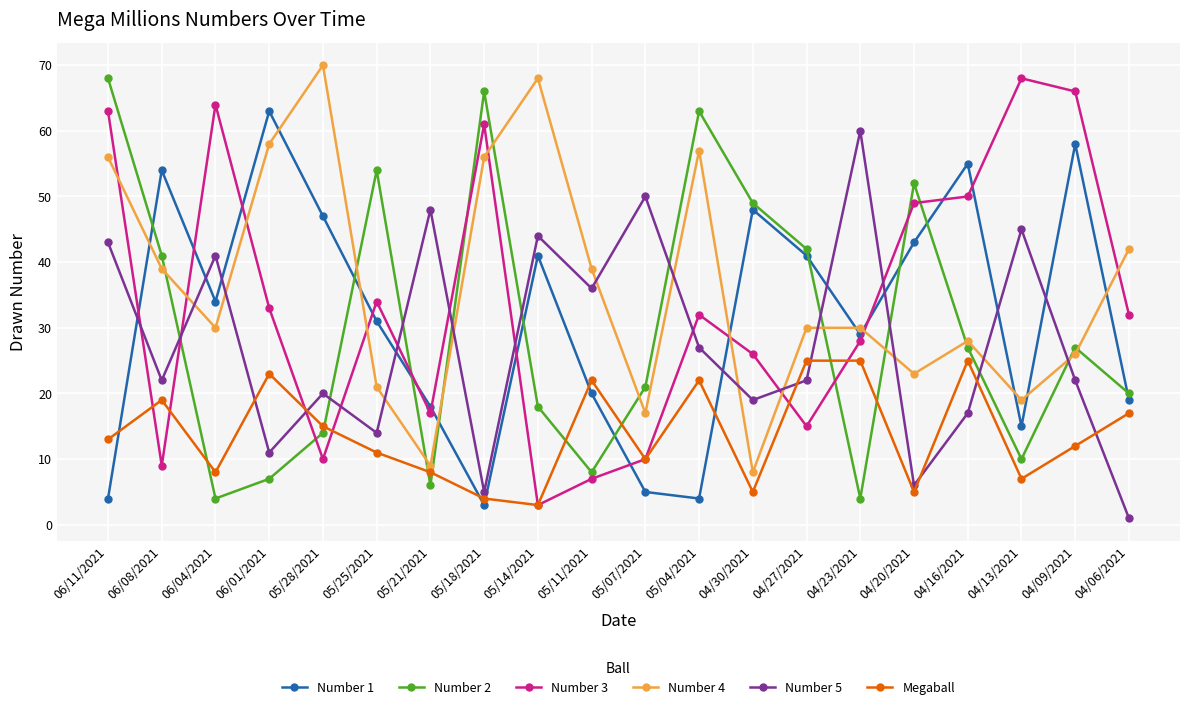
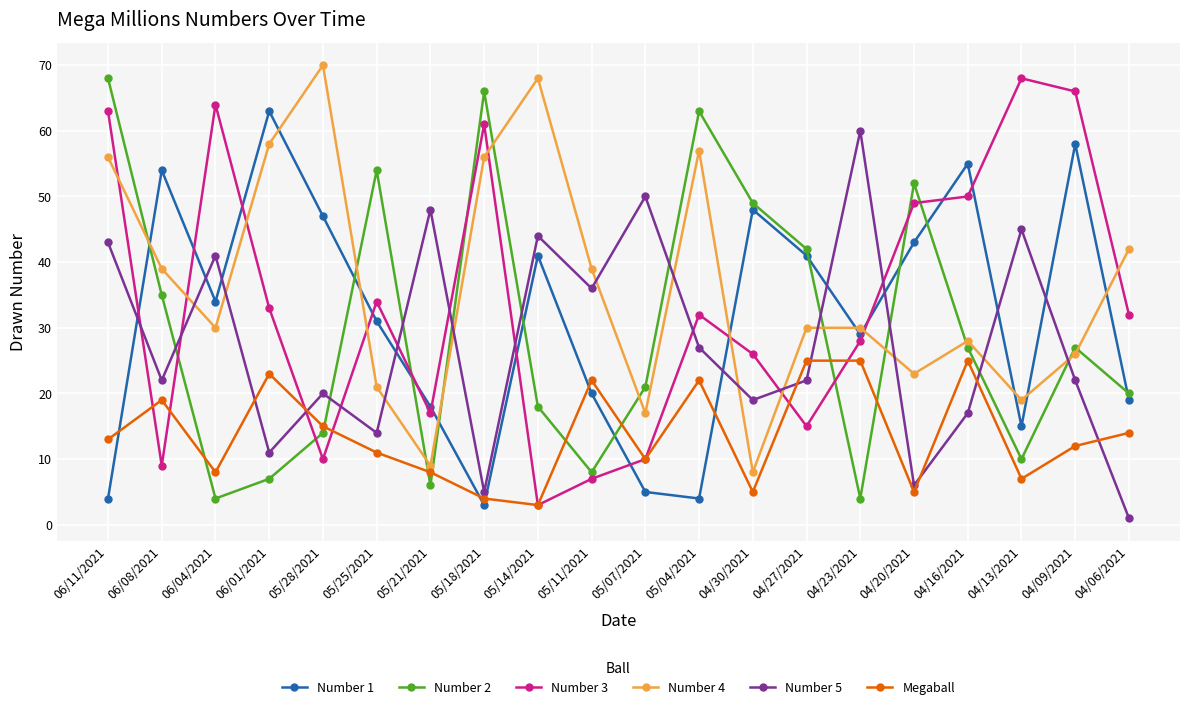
  {
    "Number 1": {
      "06/11/2021": 4,
      "06/08/2021": 54,
      "06/04/2021": 34,
      "06/01/2021": 63,
      "05/28/2021": 47,
      "05/25/2021": 31,
      "05/21/2021": 18,
      "05/18/2021": 3,
      "05/14/2021": 41,
      "05/11/2021": 20,
      "05/07/2021": 5,
      "05/04/2021": 4,
      "04/30/2021": 48,
      "04/27/2021": 41,
      "04/23/2021": 29,
      "04/20/2021": 43,
      "04/16/2021": 55,
      "04/13/2021": 15,
      "04/09/2021": 58,
      "04/06/2021": 19
    },
    "Number 2": {
      "06/11/2021": 68,
-     "06/08/2021": 41,
+     "06/08/2021": 35,
      "06/04/2021": 4,
      "06/01/2021": 7,
      "05/28/2021": 14,
      "05/25/2021": 54,
      "05/21/2021": 6,
      "05/18/2021": 66,
      "05/14/2021": 18,
      "05/11/2021": 8,
      "05/07/2021": 21,
      "05/04/2021": 63,
      "04/30/2021": 49,
      "04/27/2021": 42,
      "04/23/2021": 4,
      "04/20/2021": 52,
      "04/16/2021": 27,
      "04/13/2021": 10,
      "04/09/2021": 27,
      "04/06/2021": 20
    },
    "Number 3": {
      "06/11/2021": 63,
      "06/08/2021": 9,
      "06/04/2021": 64,
      "06/01/2021": 33,
      "05/28/2021": 10,
      "05/25/2021": 34,
      "05/21/2021": 17,
      "05/18/2021": 61,
      "05/11/2021": 7,
      "05/04/2021": 32,
      "04/30/2021": 26,
      "04/27/2021": 15,
      "04/23/2021": 28,
      "04/20/2021": 49,
      "04/16/2021": 50,
      "04/13/2021": 68,
      "04/09/2021": 66,
      "04/06/2021": 32
    },
    "Number 4": {
      "06/11/2021": 56,
      "06/08/2021": 39,
      "06/04/2021": 30,
      "06/01/2021": 58,
      "05/28/2021": 70,
      "05/25/2021": 21,
      "05/21/2021": 9,
      "05/18/2021": 56,
      "05/14/2021": 68,
      "05/11/2021": 39,
      "05/07/2021": 17,
      "05/04/2021": 57,
      "04/30/2021": 8,
      "04/27/2021": 30,
      "04/23/2021": 30,
      "04/20/2021": 23,
      "04/16/2021": 28,
      "04/13/2021": 19,
      "04/09/2021": 26,
      "04/06/2021": 42
    },
    "Number 5": {
      "06/11/2021": 43,
      "06/08/2021": 22,
      "06/04/2021": 41,
      "06/01/2021": 11,
      "05/28/2021": 20,
      "05/25/2021": 14,
      "05/21/2021": 48,
      "05/18/2021": 5,
      "05/14/2021": 44,
      "05/11/2021": 36,
      "05/07/2021": 50,
      "05/04/2021": 27,
      "04/30/2021": 19,
      "04/27/2021": 22,
      "04/23/2021": 60,
      "04/20/2021": 6,
      "04/16/2021": 17,
      "04/13/2021": 45,
      "04/09/2021": 22,
      "04/06/2021": 1
    },
    "Megaball": {
      "06/11/2021": 13,
      "06/08/2021": 19,
      "06/04/2021": 8,
      "06/01/2021": 23,
      "05/28/2021": 15,
      "05/25/2021": 11,
      "05/21/2021": 8,
      "05/18/2021": 4,
      "05/11/2021": 22,
      "05/04/2021": 22,
      "04/30/2021": 5,
      "04/27/2021": 25,
      "04/23/2021": 25,
      "04/20/2021": 5,
      "04/16/2021": 25,
      "04/13/2021": 7,
      "04/09/2021": 12,
-     "04/06/2021": 17
+     "04/06/2021": 14
    }
  }
